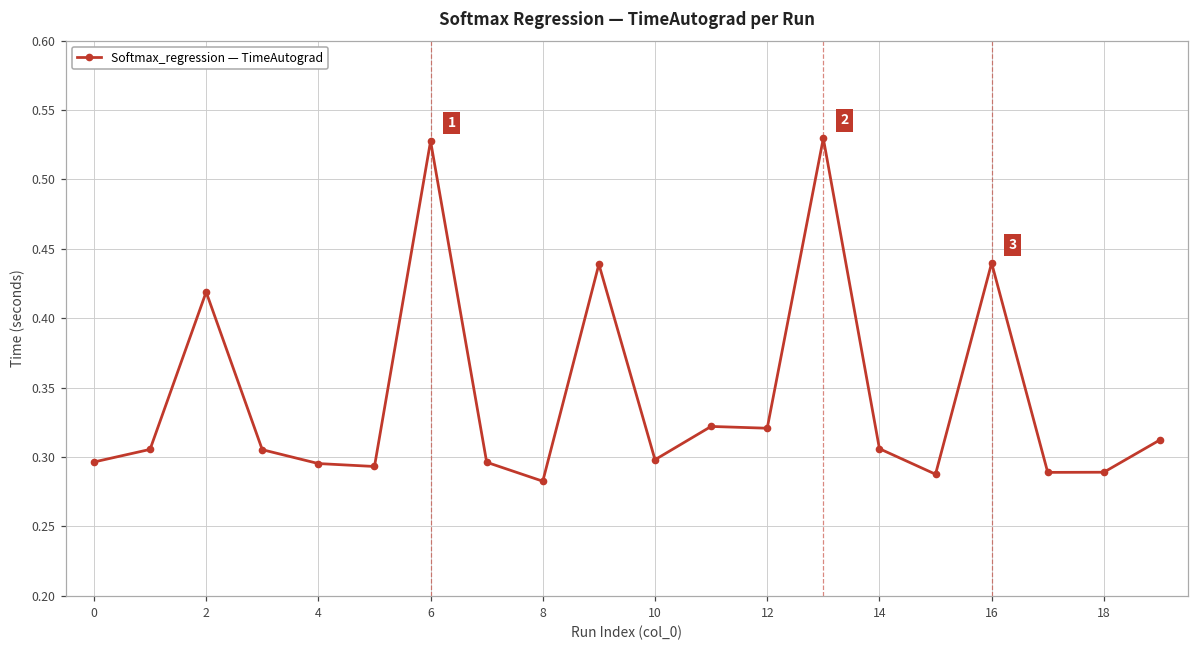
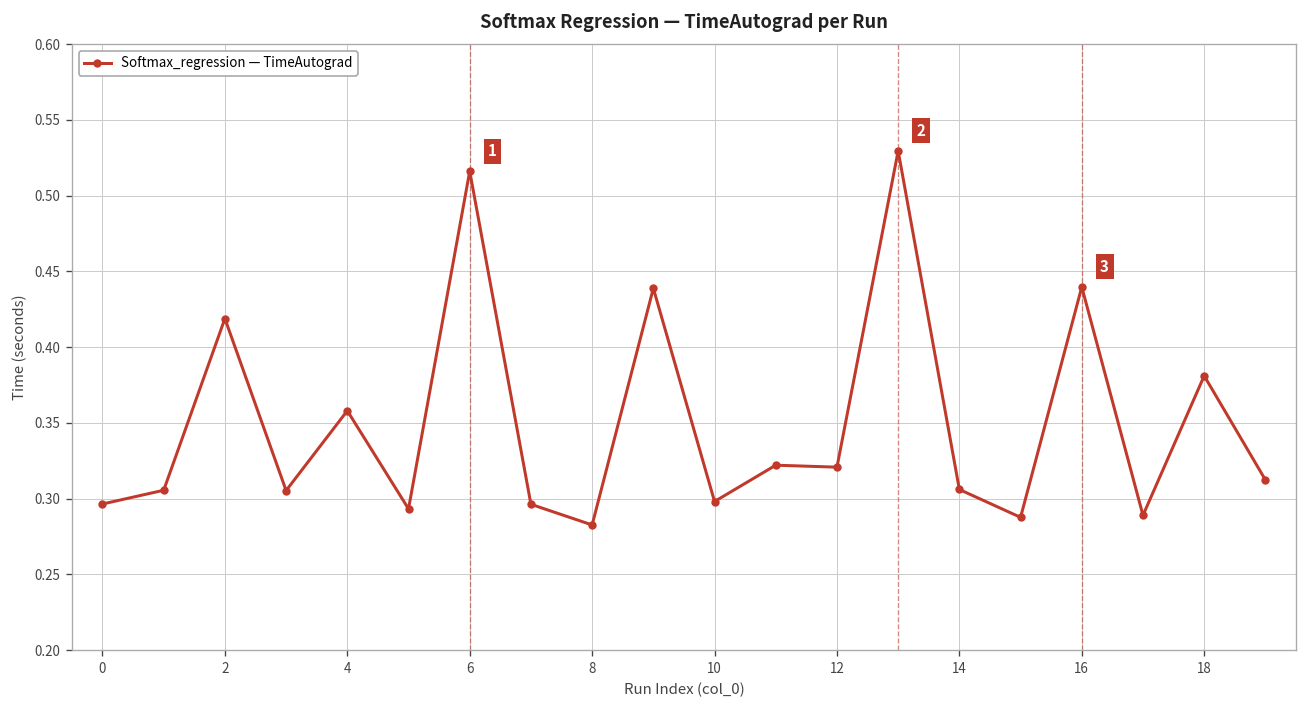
  {
    "0": 0.296,
    "2": 0.419,
-   "4": 0.295,
-   "6": 0.528,
+   "4": 0.358,
+   "6": 0.516,
    "8": 0.283,
    "10": 0.298,
    "12": 0.321,
    "14": 0.306,
-   "18": 0.289
+   "18": 0.381
  }
